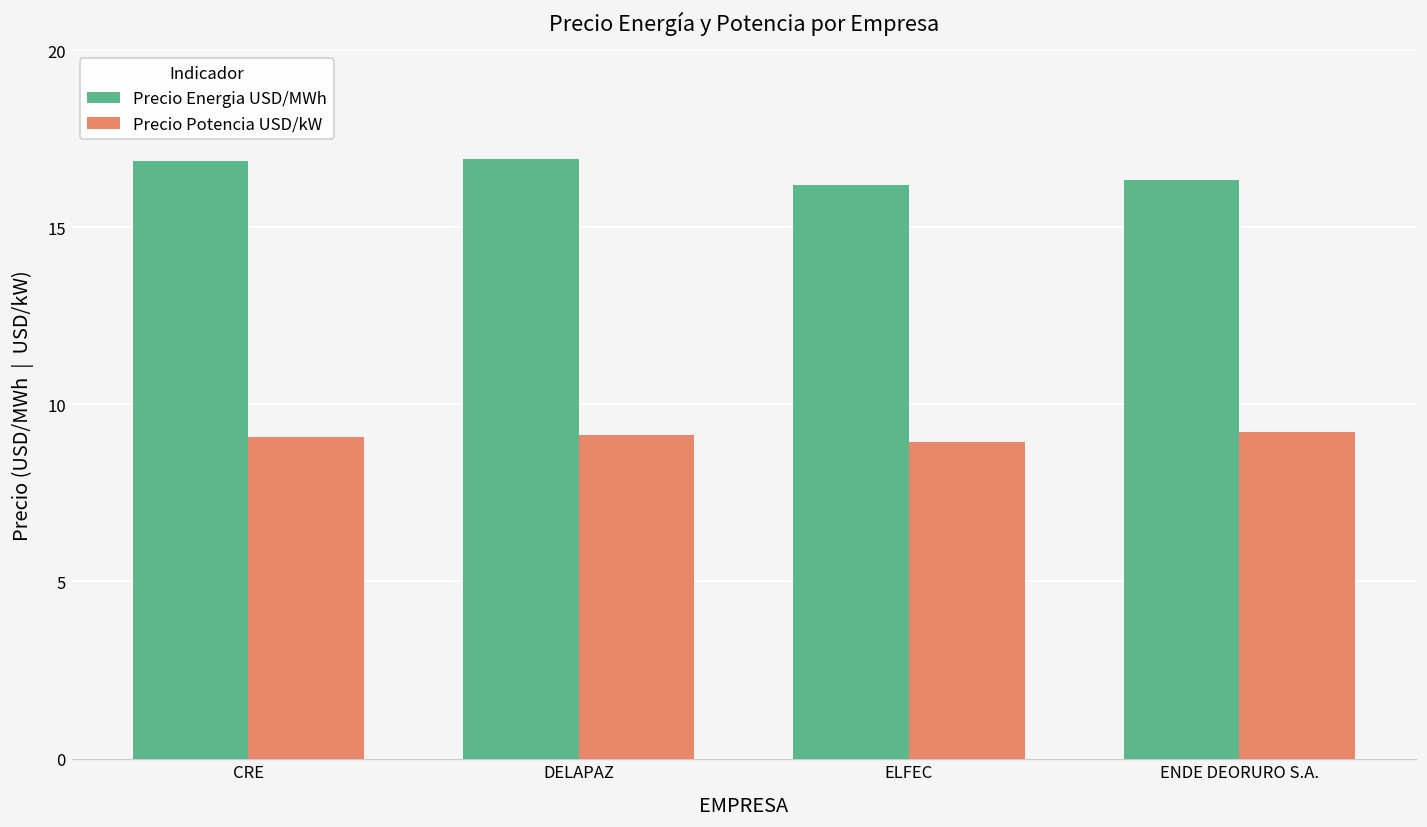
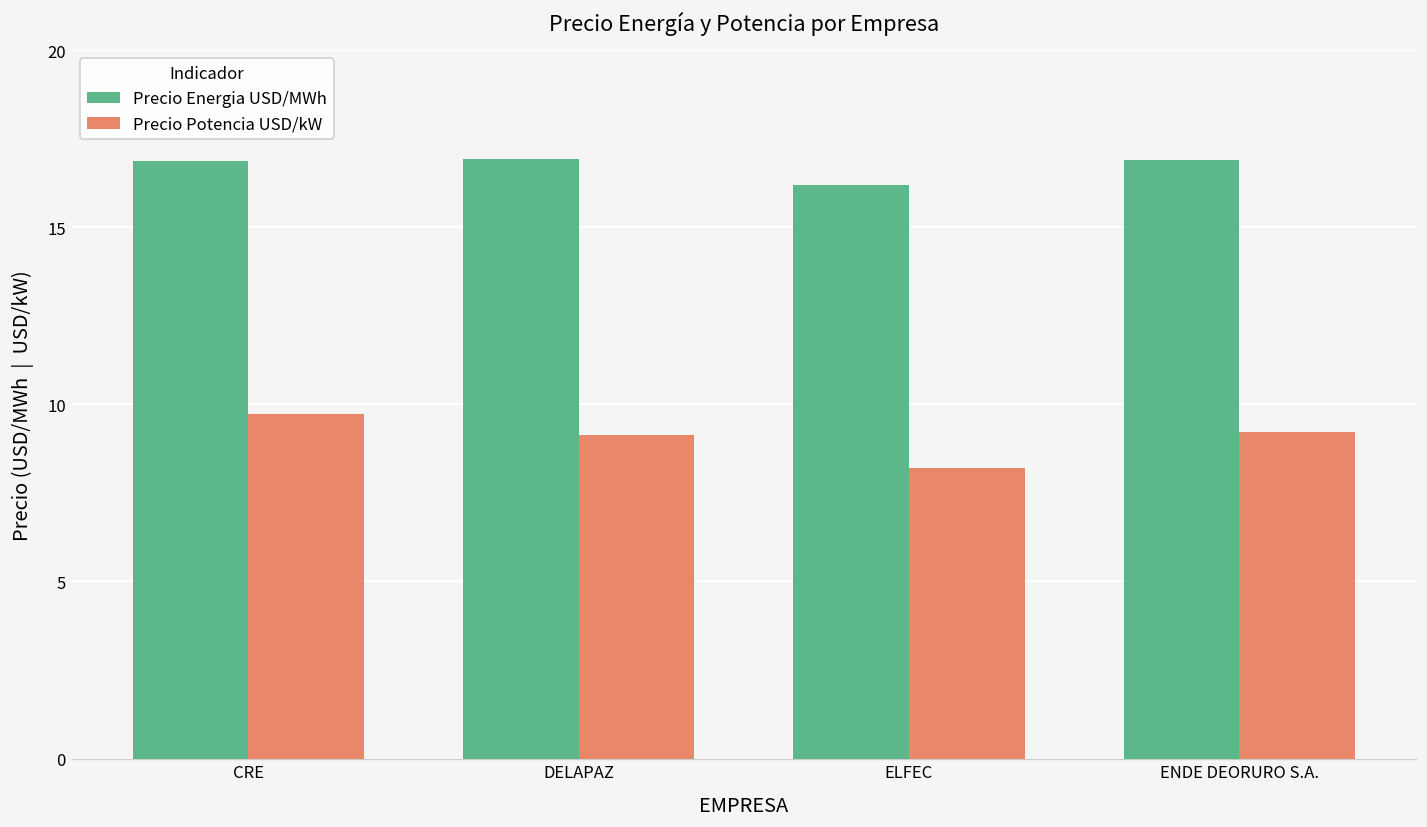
  {
    "Precio Energia USD/MWh": {
      "CRE": 16.9,
      "DELAPAZ": 16.9,
      "ELFEC": 16.2,
-     "ENDE DEORURO S.A.": 16.3
+     "ENDE DEORURO S.A.": 16.9
    },
    "Precio Potencia USD/kW": {
-     "CRE": 9.1,
+     "CRE": 9.7,
      "DELAPAZ": 9.1,
-     "ELFEC": 8.9,
+     "ELFEC": 8.2,
      "ENDE DEORURO S.A.": 9.2
    }
  }
